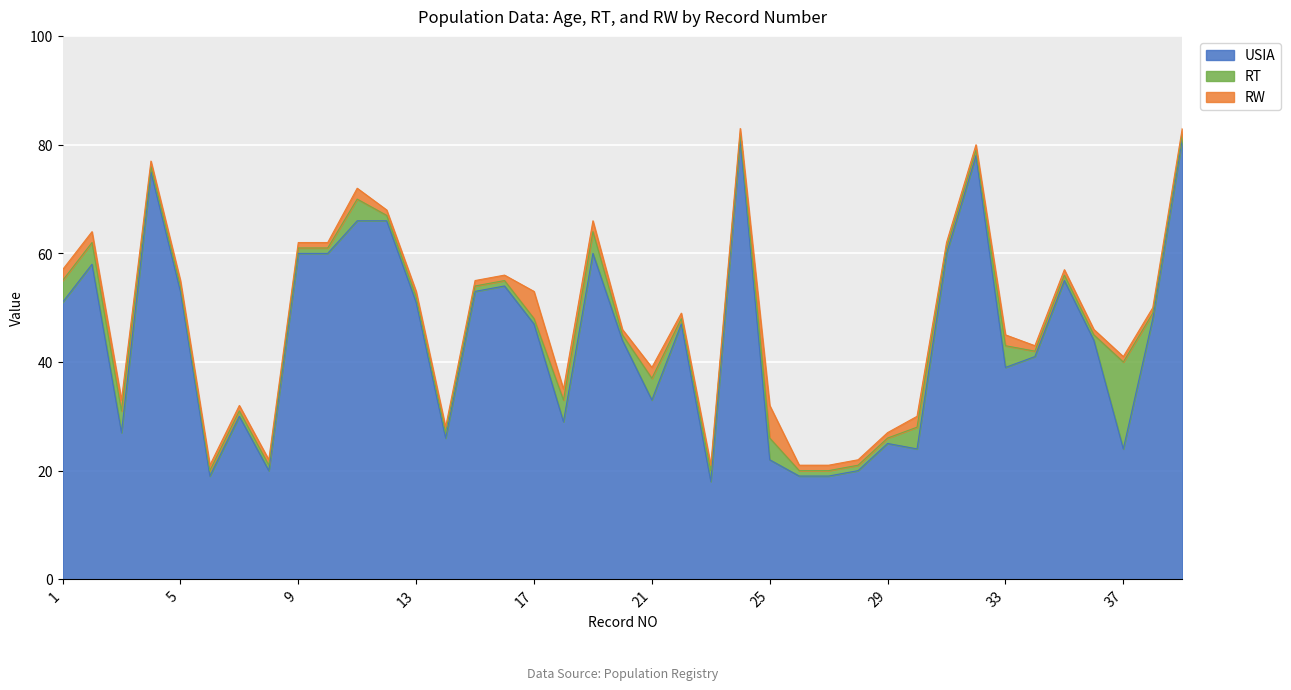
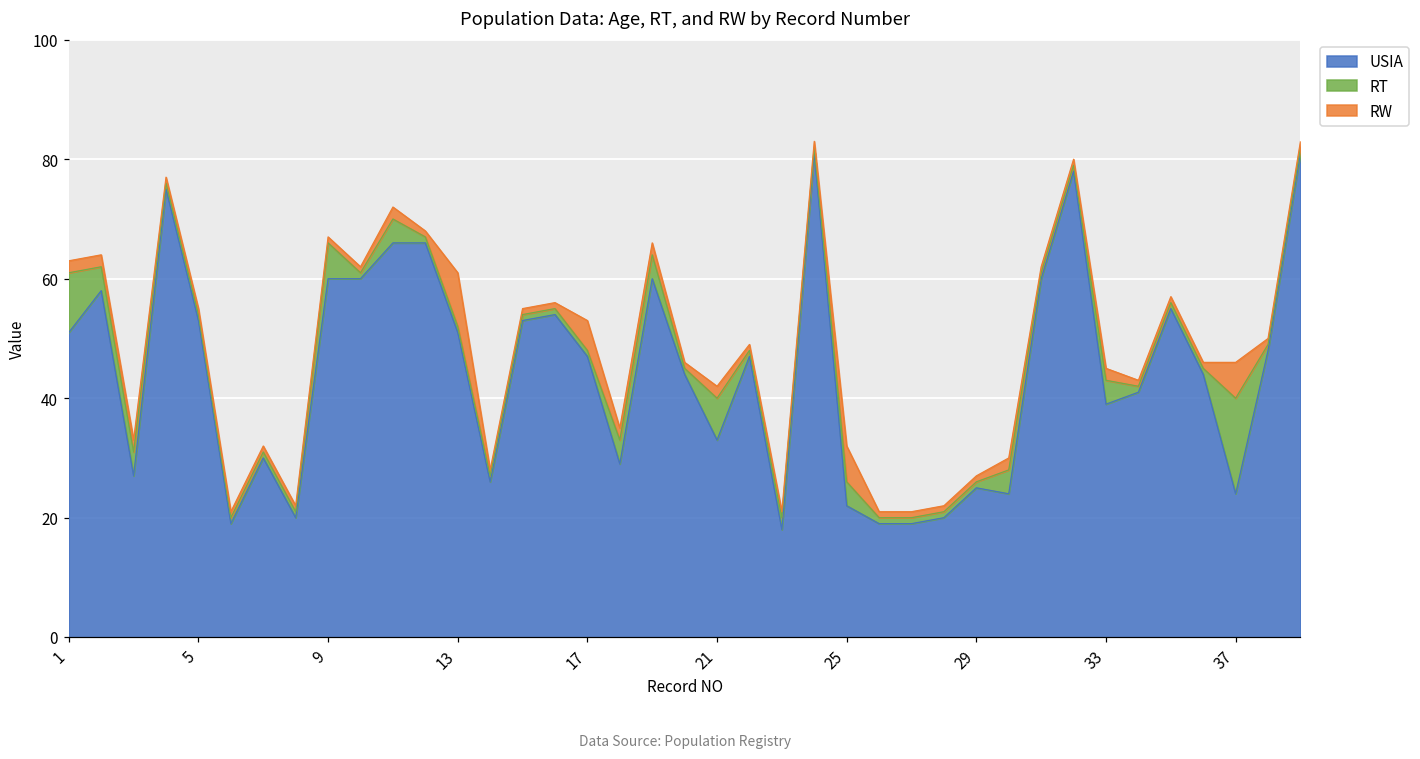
  {
    "USIA": {
      "1": 51,
      "5": 53,
      "9": 60,
      "13": 51,
      "17": 47,
      "21": 33,
      "25": 22,
      "29": 25,
      "33": 39,
      "37": 24
    },
    "RT": {
-     "1": 4,
+     "1": 10,
      "5": 1,
-     "9": 1,
+     "9": 6,
      "13": 1,
      "17": 1,
-     "21": 4,
+     "21": 7,
      "25": 4,
      "29": 1,
      "33": 4,
      "37": 16
    },
    "RW": {
      "1": 2,
      "5": 1,
      "9": 1,
-     "13": 1,
+     "13": 9,
      "17": 5,
      "21": 2,
      "25": 6,
      "29": 1,
      "33": 2,
-     "37": 1
+     "37": 6
    }
  }
